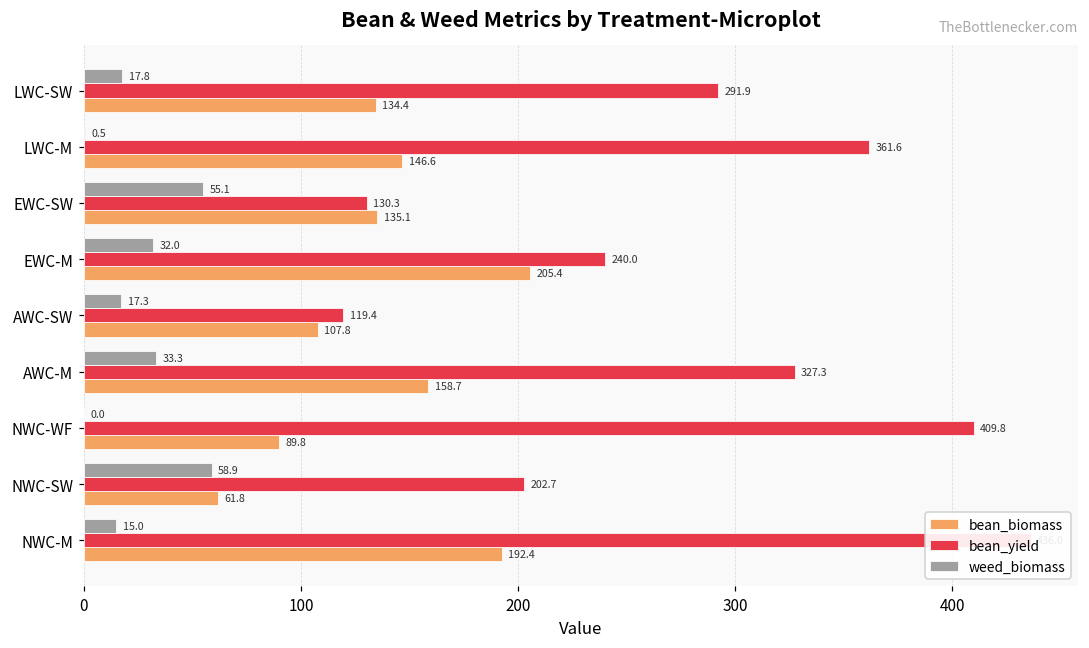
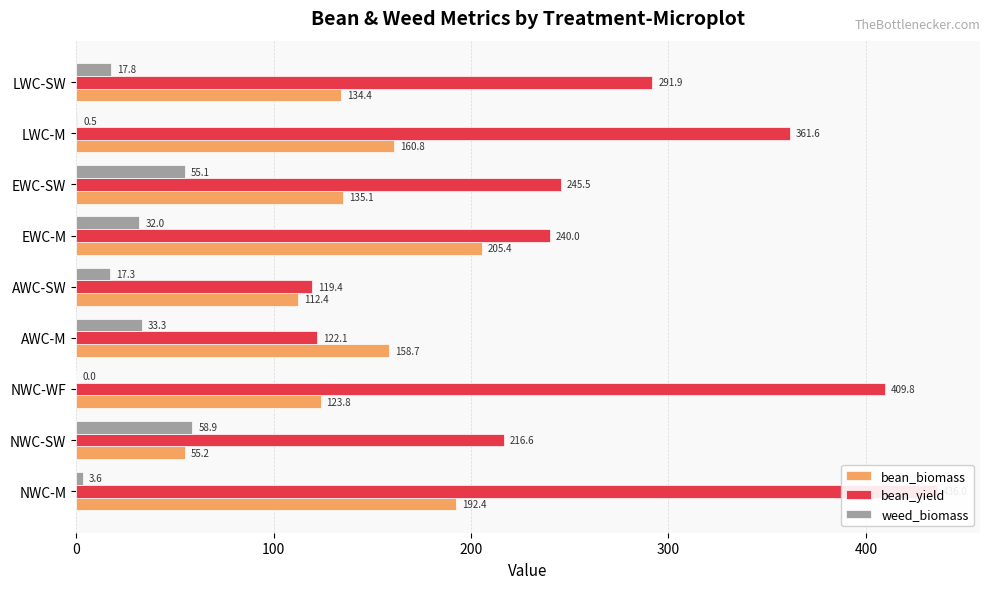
  {
    "bean_biomass": {
      "LWC-SW": 134.4,
-     "LWC-M": 146.6,
+     "LWC-M": 160.8,
      "EWC-SW": 135.1,
      "EWC-M": 205.4,
-     "AWC-SW": 107.8,
+     "AWC-SW": 112.4,
      "AWC-M": 158.7,
-     "NWC-WF": 89.8,
-     "NWC-SW": 61.8,
+     "NWC-WF": 123.8,
+     "NWC-SW": 55.2,
      "NWC-M": 192.4
    },
    "bean_yield": {
      "LWC-SW": 291.9,
      "LWC-M": 361.6,
-     "EWC-SW": 130.3,
+     "EWC-SW": 245.5,
      "EWC-M": 240.0,
      "AWC-SW": 119.4,
-     "AWC-M": 327.3,
+     "AWC-M": 122.1,
      "NWC-WF": 409.8,
-     "NWC-SW": 202.7
+     "NWC-SW": 216.6
    },
    "weed_biomass": {
      "LWC-SW": 17.8,
      "LWC-M": 0.5,
      "EWC-SW": 55.1,
      "EWC-M": 32.0,
      "AWC-SW": 17.3,
      "AWC-M": 33.3,
      "NWC-WF": 0.0,
      "NWC-SW": 58.9,
-     "NWC-M": 15.0
+     "NWC-M": 3.6
    }
  }
